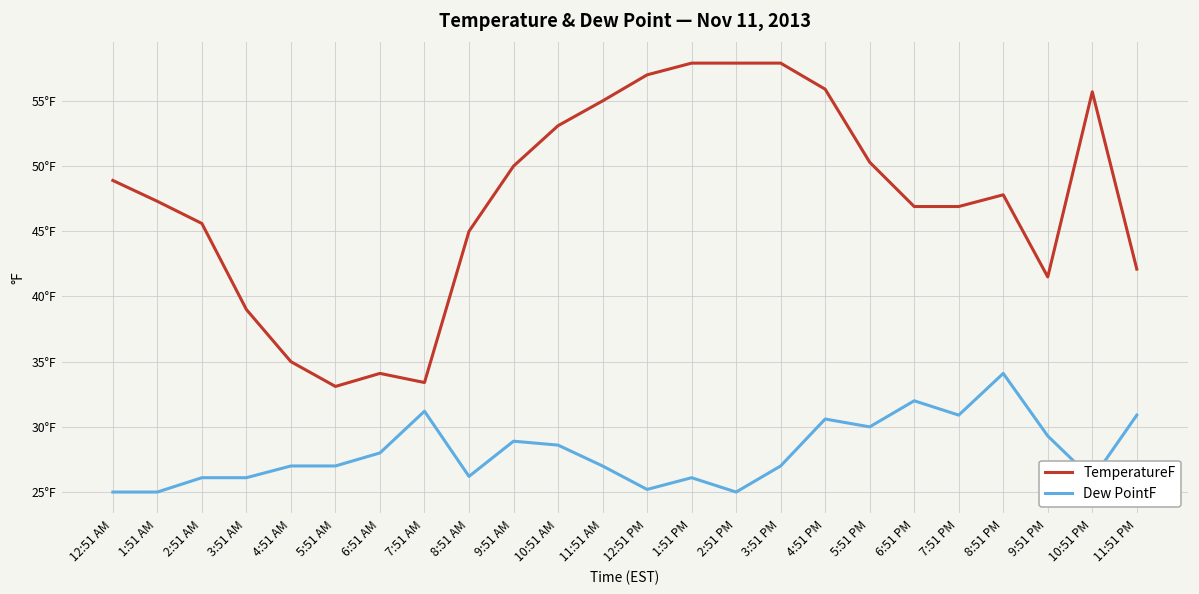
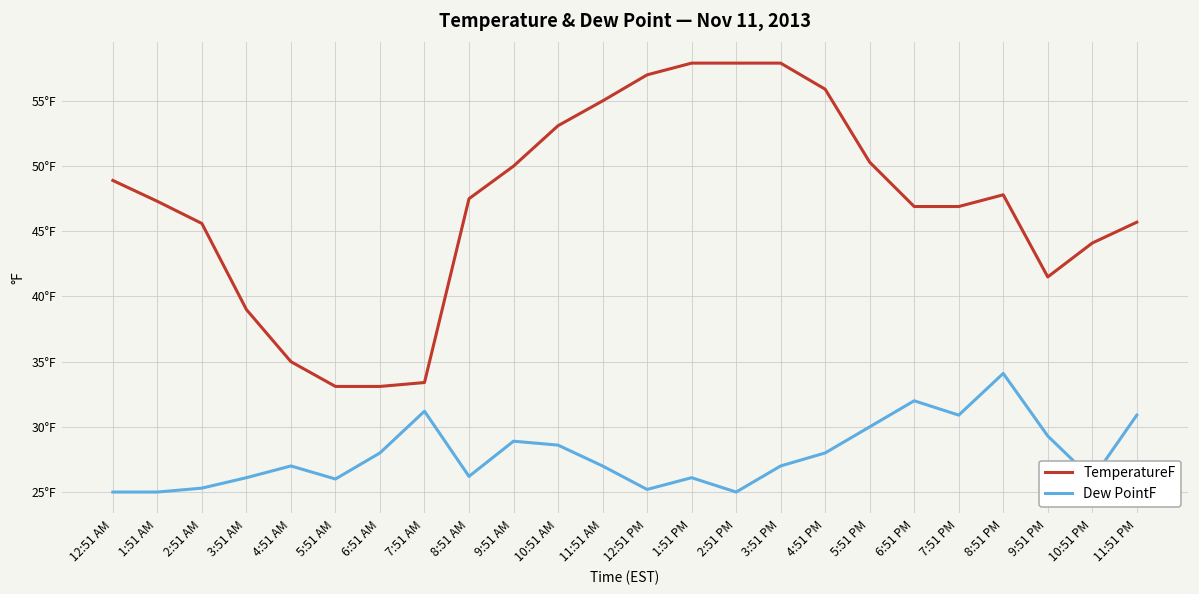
  {
    "TemperatureF": {
      "12:51 AM": "48.9°F",
      "1:51 AM": "47.3°F",
      "2:51 AM": "45.6°F",
      "3:51 AM": "39.0°F",
      "4:51 AM": "35.0°F",
      "5:51 AM": "33.1°F",
-     "6:51 AM": "34.1°F",
+     "6:51 AM": "33.1°F",
      "7:51 AM": "33.4°F",
-     "8:51 AM": "45.0°F",
+     "8:51 AM": "47.5°F",
      "9:51 AM": "50.0°F",
      "10:51 AM": "53.1°F",
      "11:51 AM": "55.0°F",
      "12:51 PM": "57.0°F",
      "1:51 PM": "57.9°F",
      "2:51 PM": "57.9°F",
      "3:51 PM": "57.9°F",
      "4:51 PM": "55.9°F",
      "5:51 PM": "50.3°F",
      "6:51 PM": "46.9°F",
      "7:51 PM": "46.9°F",
      "8:51 PM": "47.8°F",
      "9:51 PM": "41.5°F",
-     "10:51 PM": "55.7°F",
-     "11:51 PM": "42.1°F"
+     "10:51 PM": "44.1°F",
+     "11:51 PM": "45.7°F"
    },
    "Dew PointF": {
      "12:51 AM": "25.0°F",
      "1:51 AM": "25.0°F",
-     "2:51 AM": "26.1°F",
+     "2:51 AM": "25.3°F",
      "3:51 AM": "26.1°F",
      "4:51 AM": "27.0°F",
-     "5:51 AM": "27°F",
+     "5:51 AM": "26°F",
      "6:51 AM": "28.0°F",
      "7:51 AM": "31.2°F",
      "8:51 AM": "26.2°F",
      "9:51 AM": "28.9°F",
      "10:51 AM": "28.6°F",
      "11:51 AM": "27.0°F",
      "12:51 PM": "25.2°F",
      "1:51 PM": "26.1°F",
      "2:51 PM": "25.0°F",
      "3:51 PM": "27.0°F",
-     "4:51 PM": "30.6°F",
+     "4:51 PM": "28.0°F",
      "5:51 PM": "30.0°F",
      "6:51 PM": "32.0°F",
      "7:51 PM": "30.9°F",
      "8:51 PM": "34.1°F",
      "9:51 PM": "29.3°F",
      "11:51 PM": "30.9°F"
    }
  }
